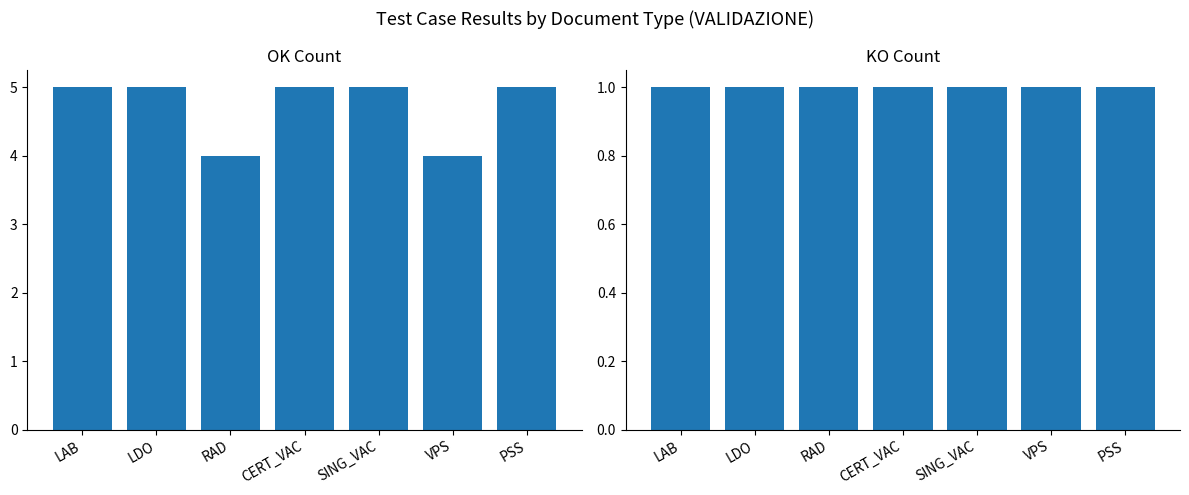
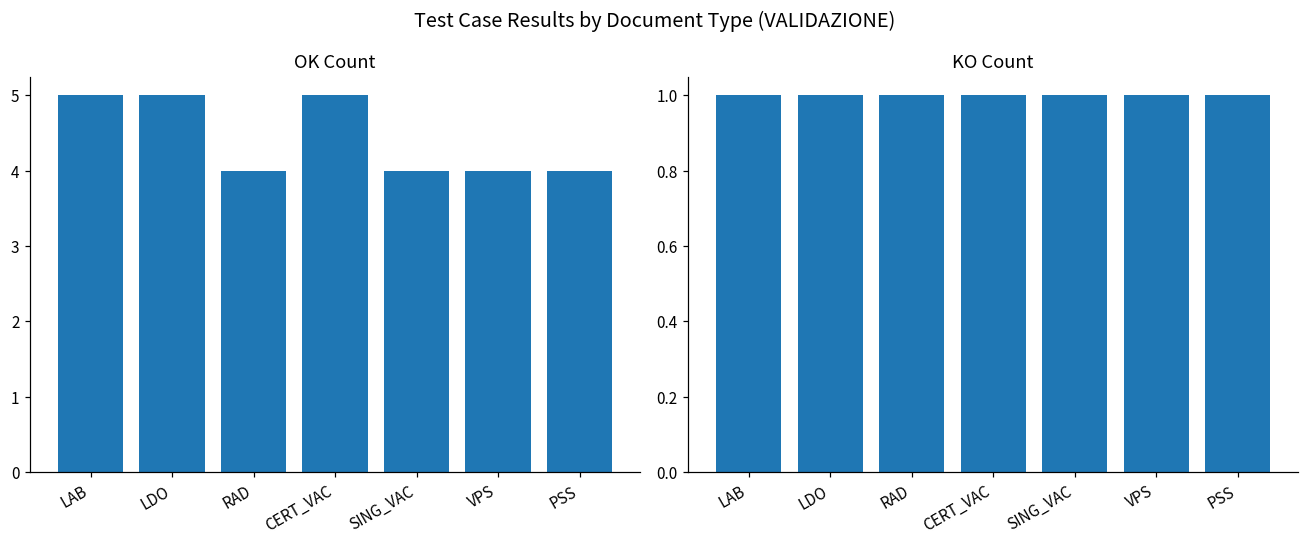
  {
    "OK Count": {
      "LAB": 5,
      "LDO": 5,
      "RAD": 4,
      "CERT_VAC": 5,
-     "SING_VAC": 5,
+     "SING_VAC": 4,
      "VPS": 4,
-     "PSS": 5
+     "PSS": 4
    },
    "KO Count": {
      "LAB": 1.00,
      "LDO": 1.00,
      "RAD": 1.00,
      "CERT_VAC": 1.00,
      "SING_VAC": 1.00,
      "VPS": 1.00,
      "PSS": 1.00
    }
  }
